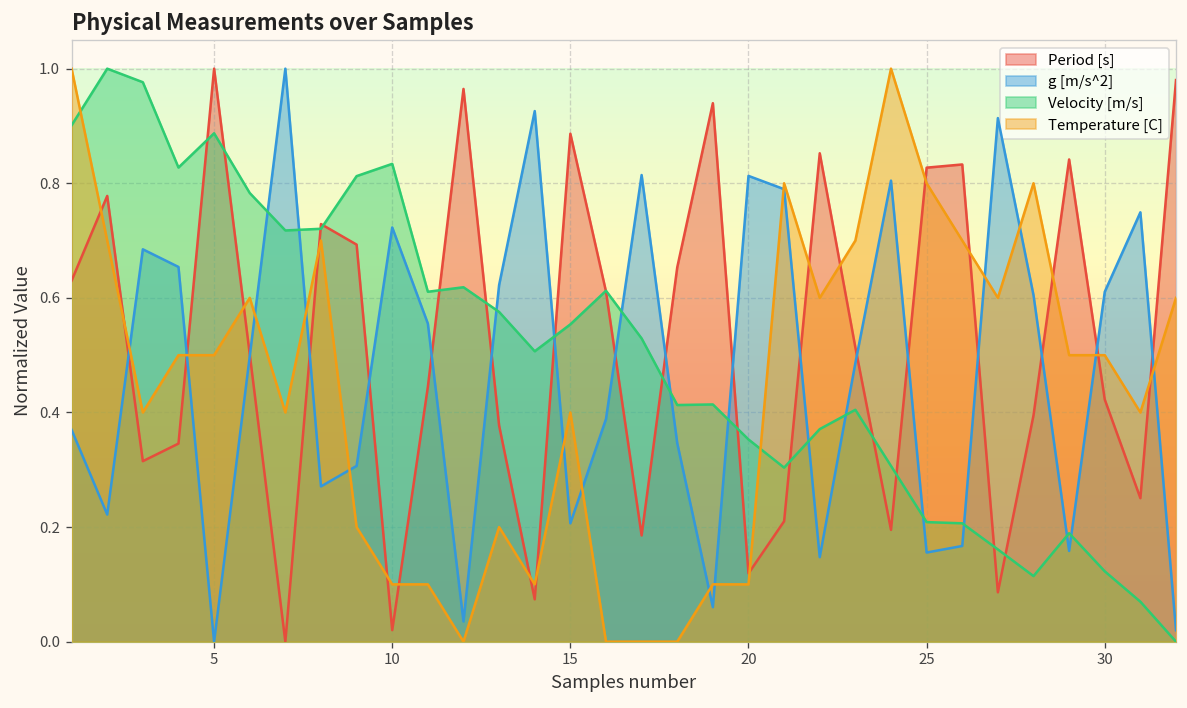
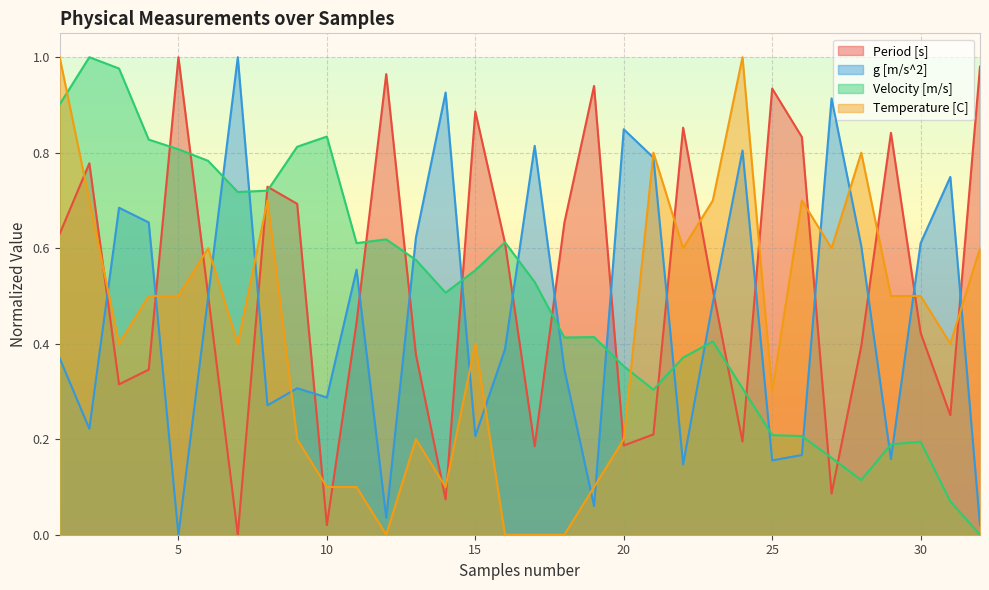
  {
    "Period [s]": {
      "5": 1.00,
      "10": 0.02,
      "15": 0.89,
-     "20": 0.12,
-     "25": 0.83,
+     "20": 0.19,
+     "25": 0.93,
      "30": 0.42
    },
    "g [m/s^2]": {
      "5": 0.00,
-     "10": 0.72,
+     "10": 0.29,
      "15": 0.21,
-     "20": 0.81,
+     "20": 0.85,
      "25": 0.16,
      "30": 0.61
    },
    "Velocity [m/s]": {
-     "5": 0.89,
+     "5": 0.81,
      "10": 0.83,
      "15": 0.55,
      "20": 0.35,
      "25": 0.21,
-     "30": 0.12
+     "30": 0.19
    },
    "Temperature [C]": {
      "5": 0.50,
      "10": 0.10,
      "15": 0.40,
-     "20": 0.10,
-     "25": 0.80,
+     "20": 0.20,
+     "25": 0.30,
      "30": 0.50
    }
  }
